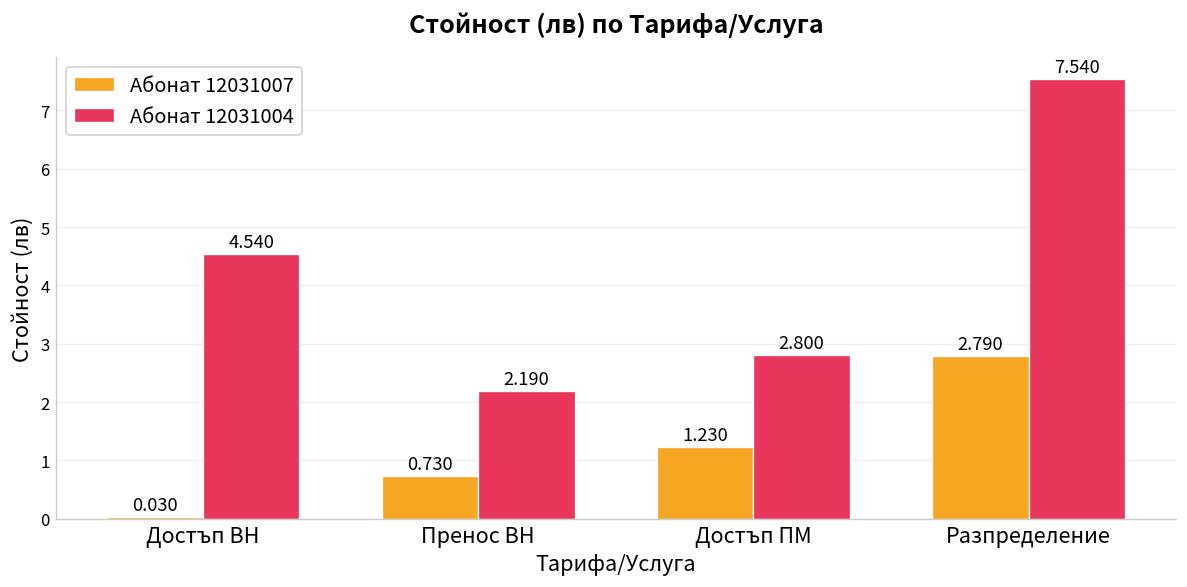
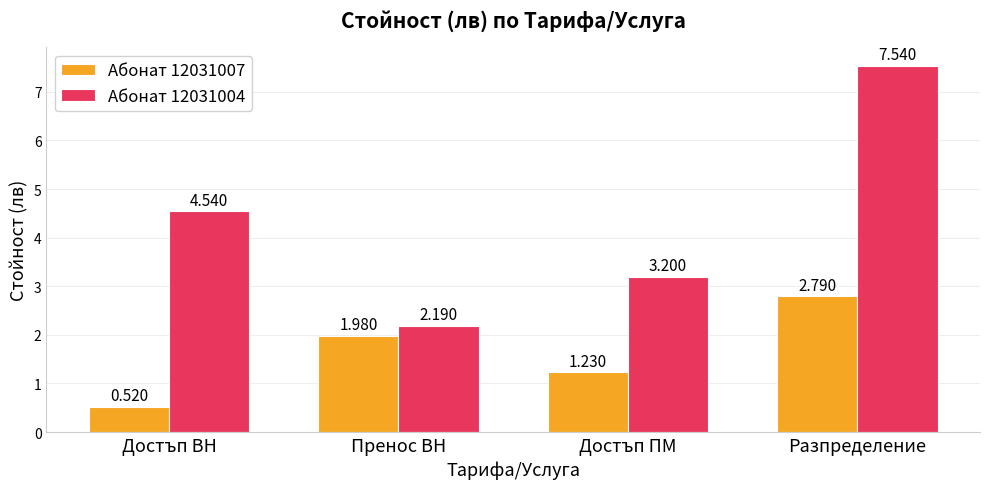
  {
    "Абонат 12031007": {
-     "Достъп ВН": 0.030,
-     "Пренос ВН": 0.730,
+     "Достъп ВН": 0.520,
+     "Пренос ВН": 1.980,
      "Достъп ПМ": 1.230,
      "Разпределение": 2.790
    },
    "Абонат 12031004": {
      "Достъп ВН": 4.540,
      "Пренос ВН": 2.190,
-     "Достъп ПМ": 2.800,
+     "Достъп ПМ": 3.200,
      "Разпределение": 7.540
    }
  }
